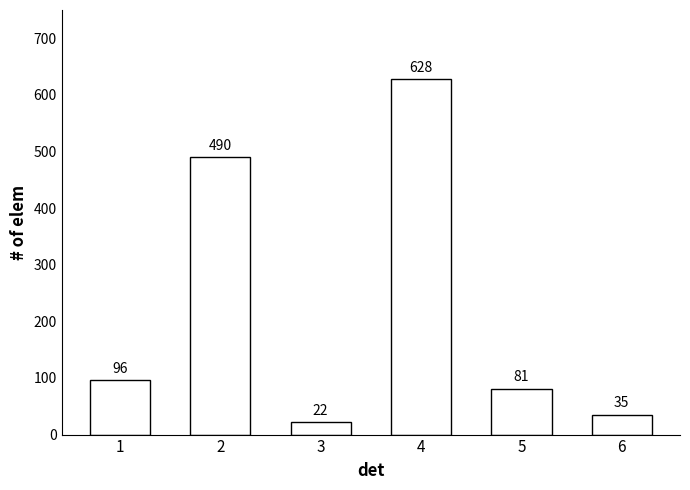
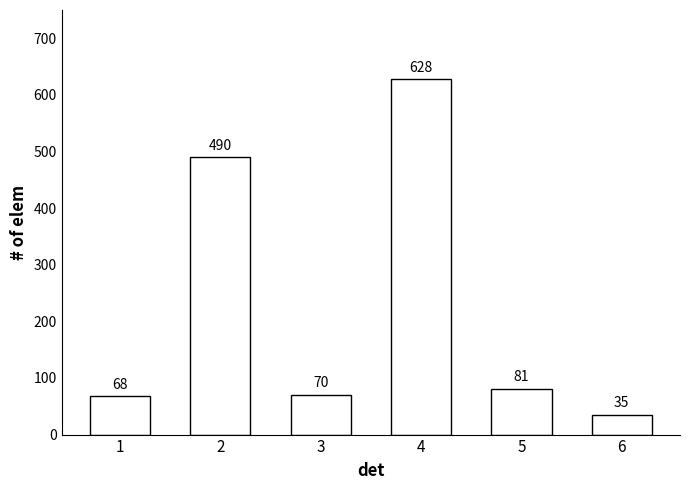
  {
-   "1": 96,
+   "1": 68,
    "2": 490,
-   "3": 22,
+   "3": 70,
    "4": 628,
    "5": 81,
    "6": 35
  }
